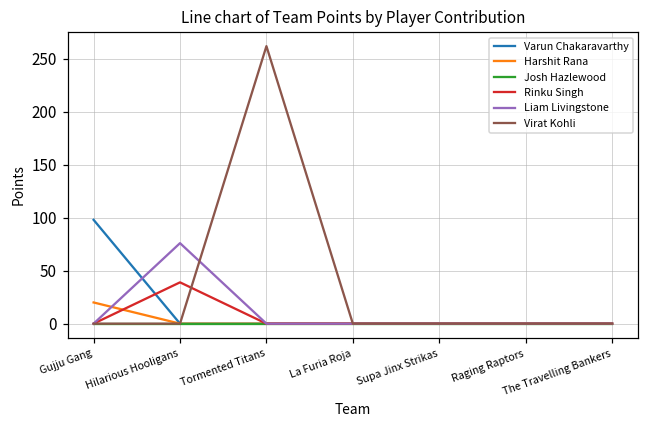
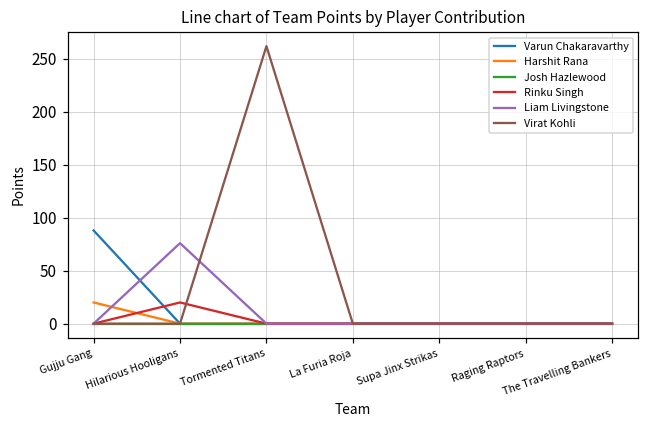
  {
    "Varun Chakaravarthy": {
-     "Gujju Gang": 100
+     "Gujju Gang": 90
    },
    "Harshit Rana": {
      "Gujju Gang": 20
    },
    "Rinku Singh": {
-     "Hilarious Hooligans": 40
+     "Hilarious Hooligans": 20
    },
    "Liam Livingstone": {
      "Hilarious Hooligans": 80
    },
    "Virat Kohli": {
      "Tormented Titans": 260
    }
  }
